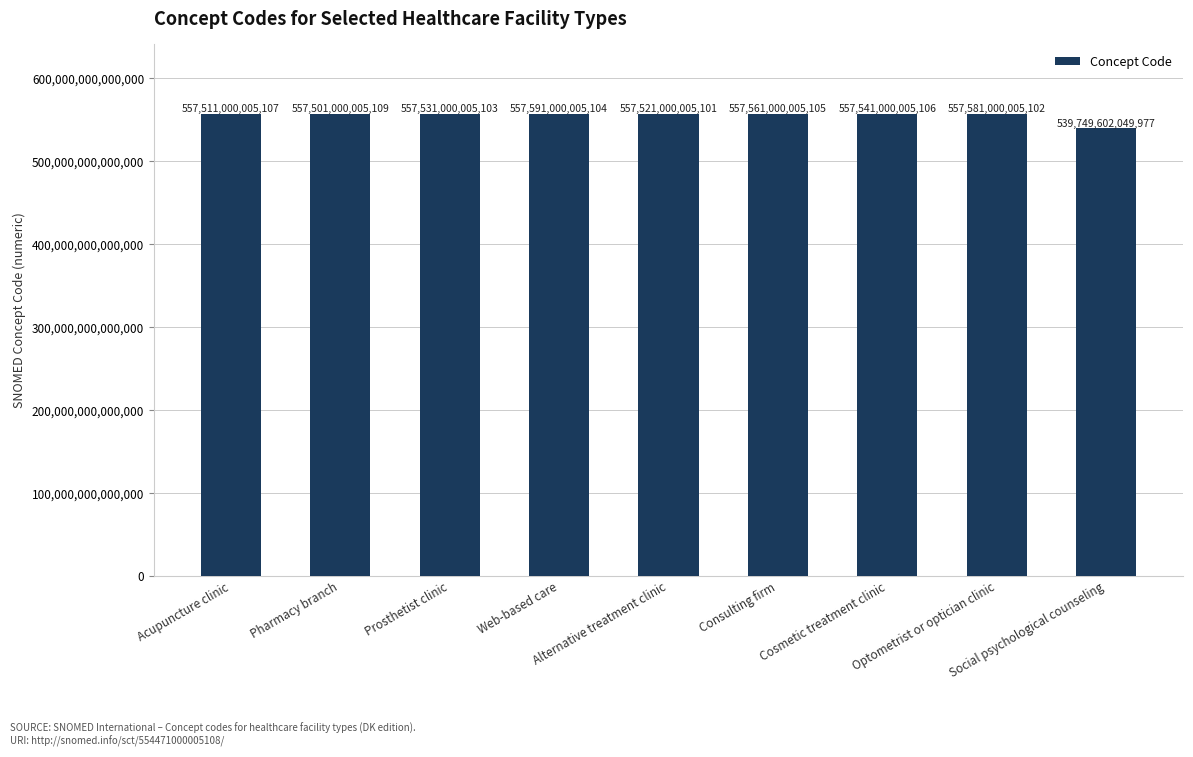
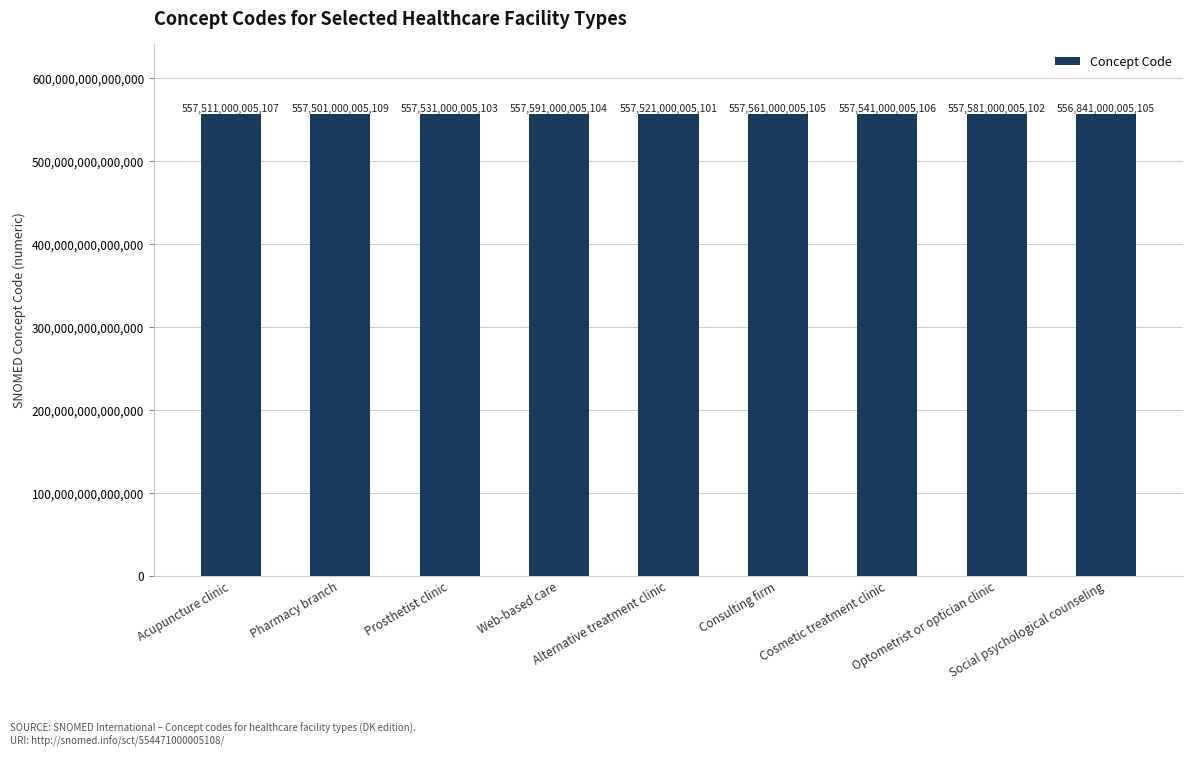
  {
    "Acupuncture clinic": "557,511,000,005,107",
    "Pharmacy branch": "557,501,000,005,109",
    "Prosthetist clinic": "557,531,000,005,103",
    "Web-based care": "557,591,000,005,104",
    "Alternative treatment clinic": "557,521,000,005,101",
    "Consulting firm": "557,561,000,005,105",
    "Cosmetic treatment clinic": "557,541,000,005,106",
    "Optometrist or optician clinic": "557,581,000,005,102",
-   "Social psychological counseling": "539,749,602,049,977"
+   "Social psychological counseling": "556,841,000,005,105"
  }
